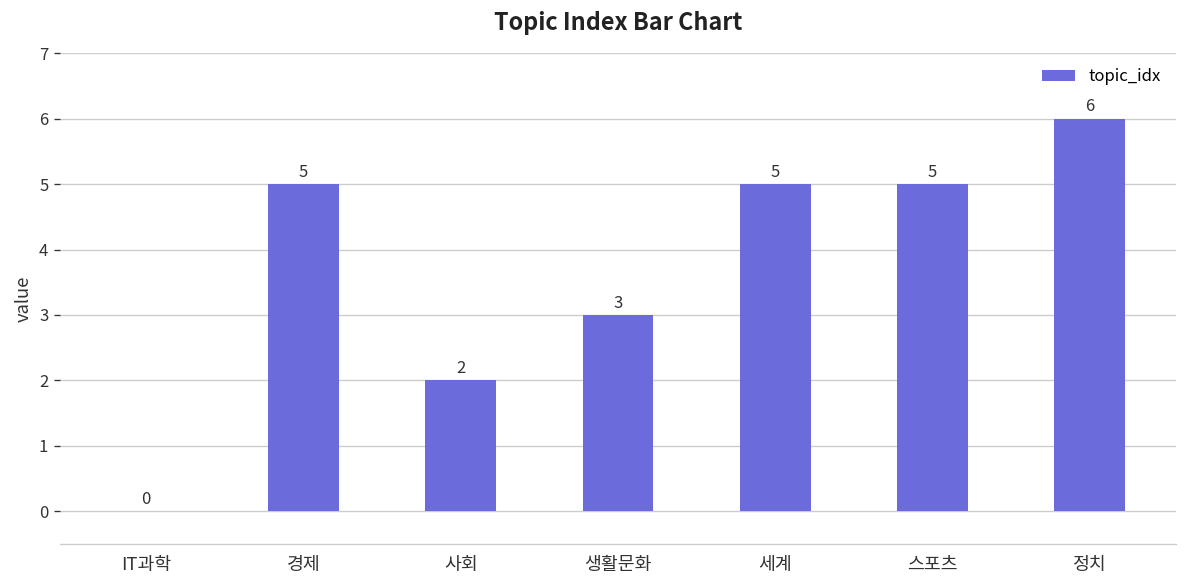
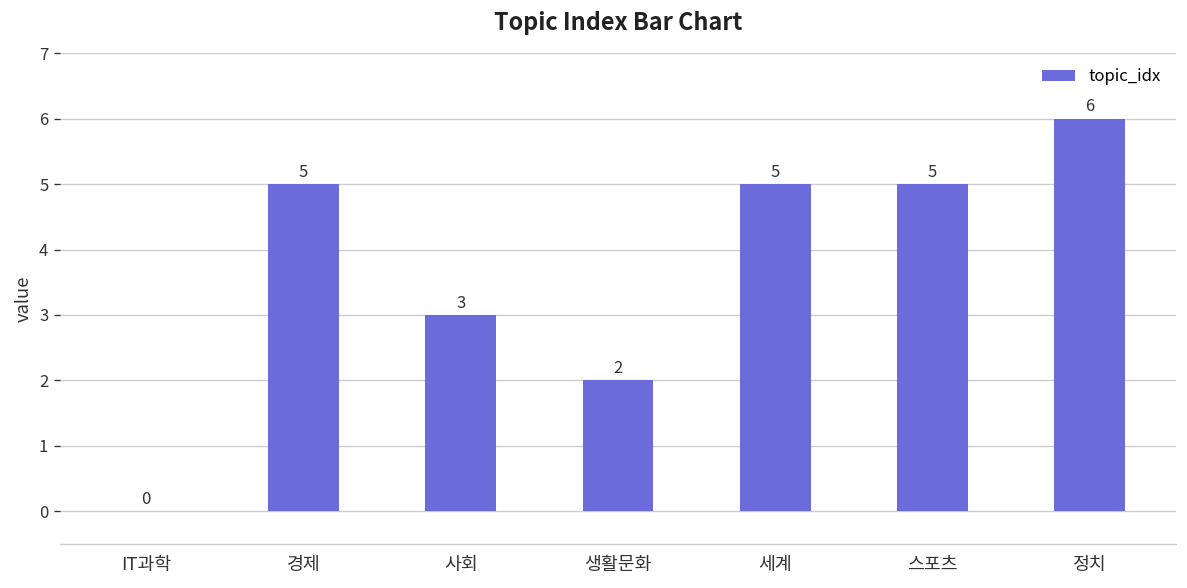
  {
    "IT과학": 0,
    "경제": 5,
-   "사회": 2,
-   "생활문화": 3,
+   "사회": 3,
+   "생활문화": 2,
    "세계": 5,
    "스포츠": 5,
    "정치": 6
  }
